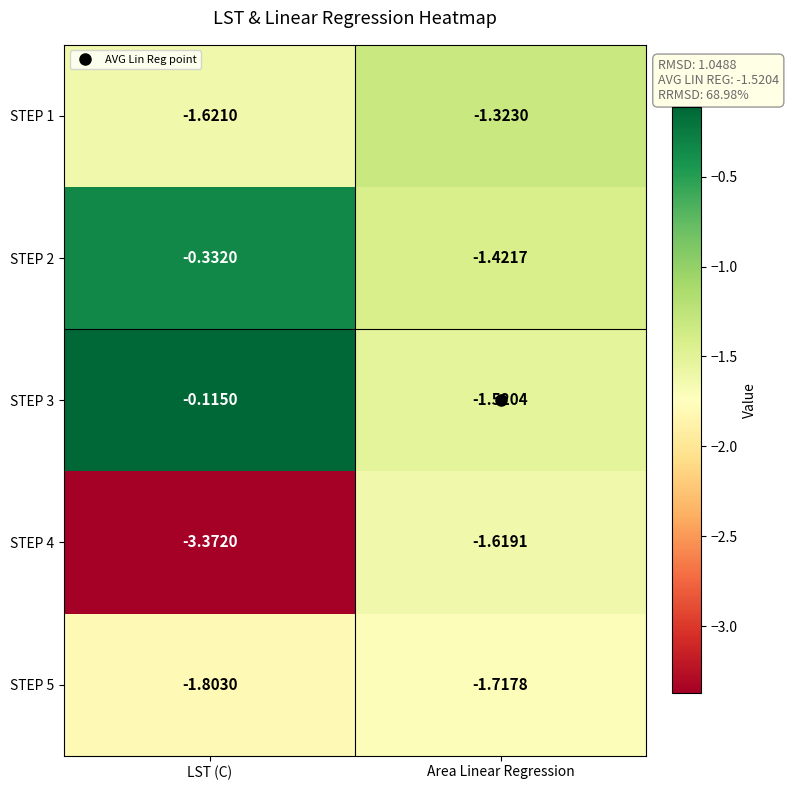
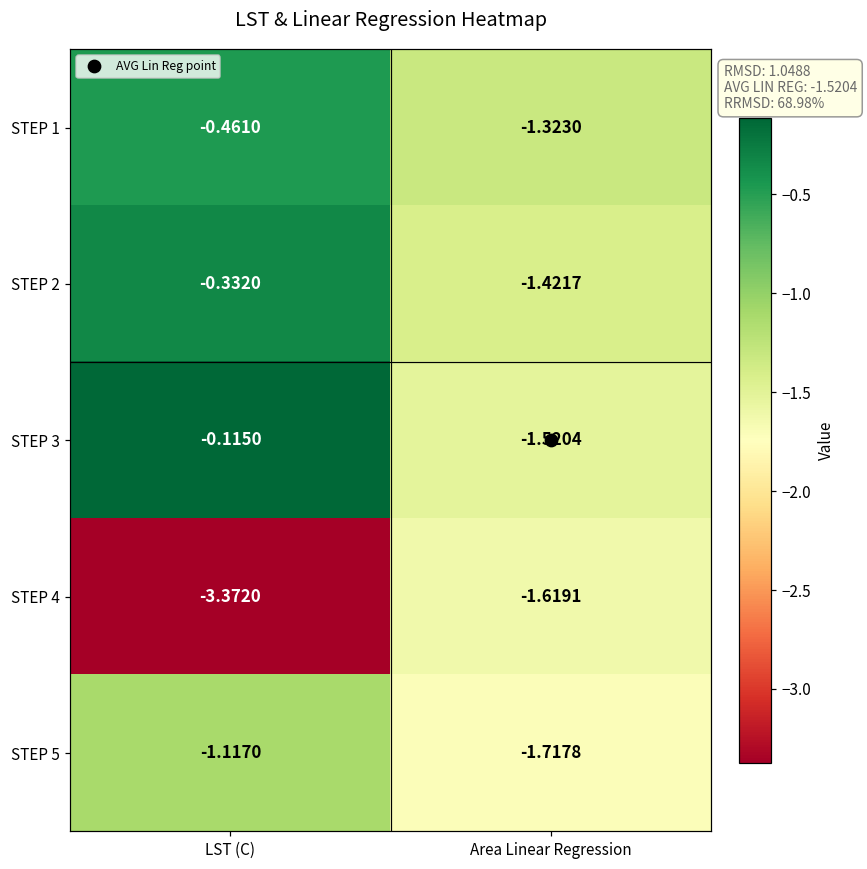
  {
    "STEP 1": {
-     "LST (C)": -1.6210,
+     "LST (C)": -0.4610,
      "Area Linear Regression": -1.3230
    },
    "STEP 2": {
      "LST (C)": -0.3320,
      "Area Linear Regression": -1.4217
    },
    "STEP 3": {
      "LST (C)": -0.1150
    },
    "STEP 4": {
      "LST (C)": -3.3720,
      "Area Linear Regression": -1.6191
    },
    "STEP 5": {
-     "LST (C)": -1.8030,
+     "LST (C)": -1.1170,
      "Area Linear Regression": -1.7178
    }
  }
